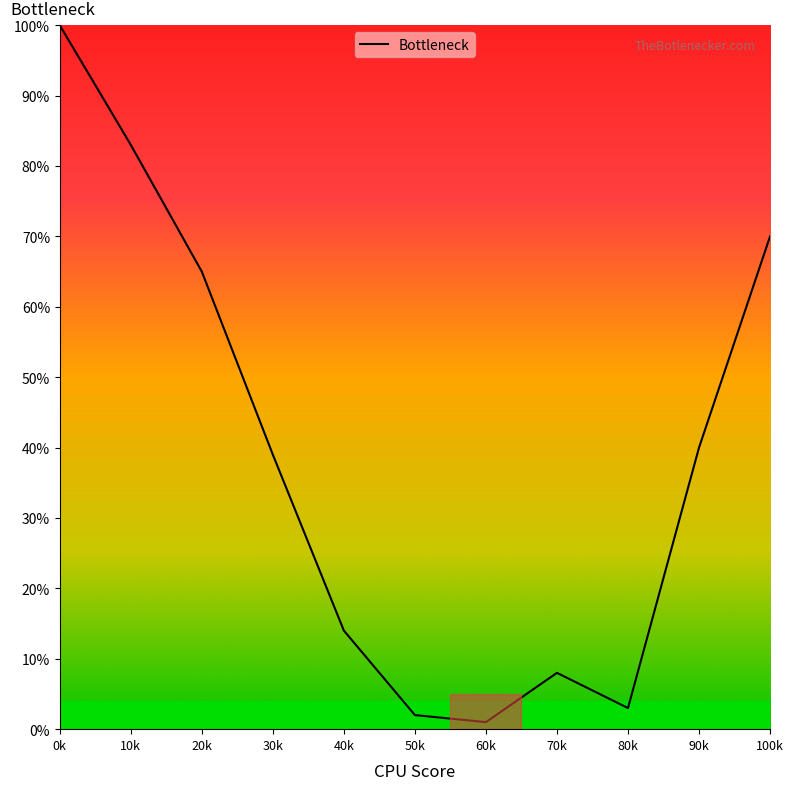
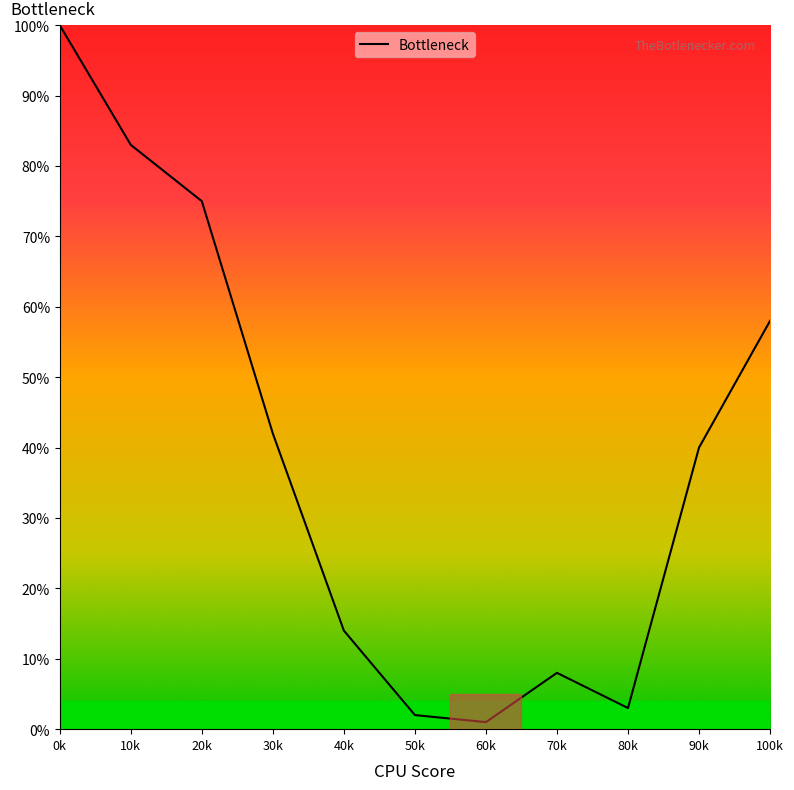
  {
    "0k": "100%",
    "10k": "83%",
-   "20k": "65%",
-   "30k": "39%",
+   "20k": "75%",
+   "30k": "42%",
    "40k": "14%",
    "70k": "8%",
    "90k": "40%",
-   "100k": "70%"
+   "100k": "58%"
  }
